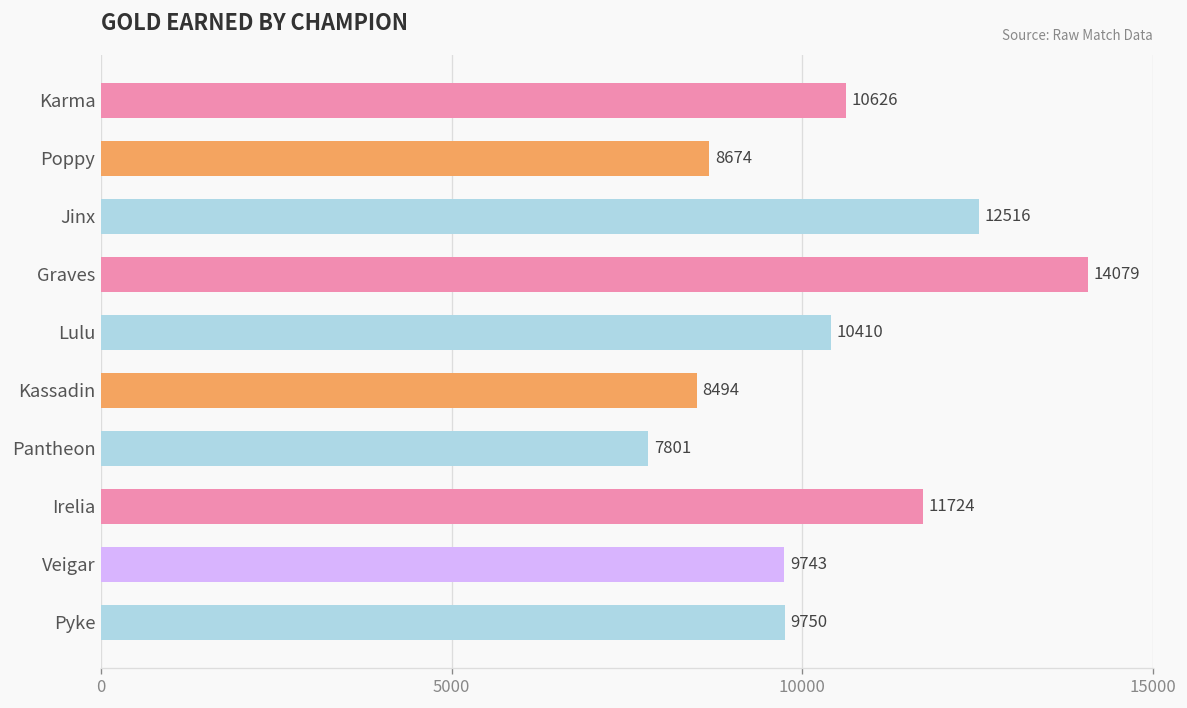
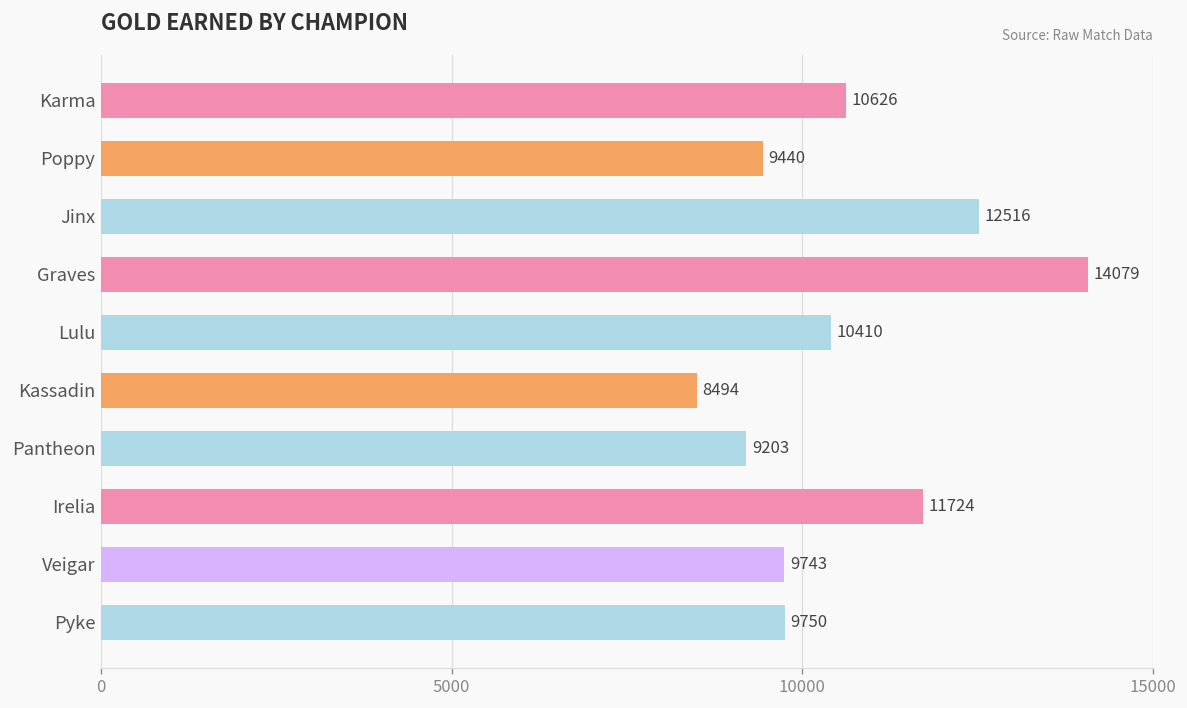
  {
    "Karma": 10626,
-   "Poppy": 8674,
+   "Poppy": 9440,
    "Jinx": 12516,
    "Graves": 14079,
    "Lulu": 10410,
    "Kassadin": 8494,
-   "Pantheon": 7801,
+   "Pantheon": 9203,
    "Irelia": 11724,
    "Veigar": 9743,
    "Pyke": 9750
  }
